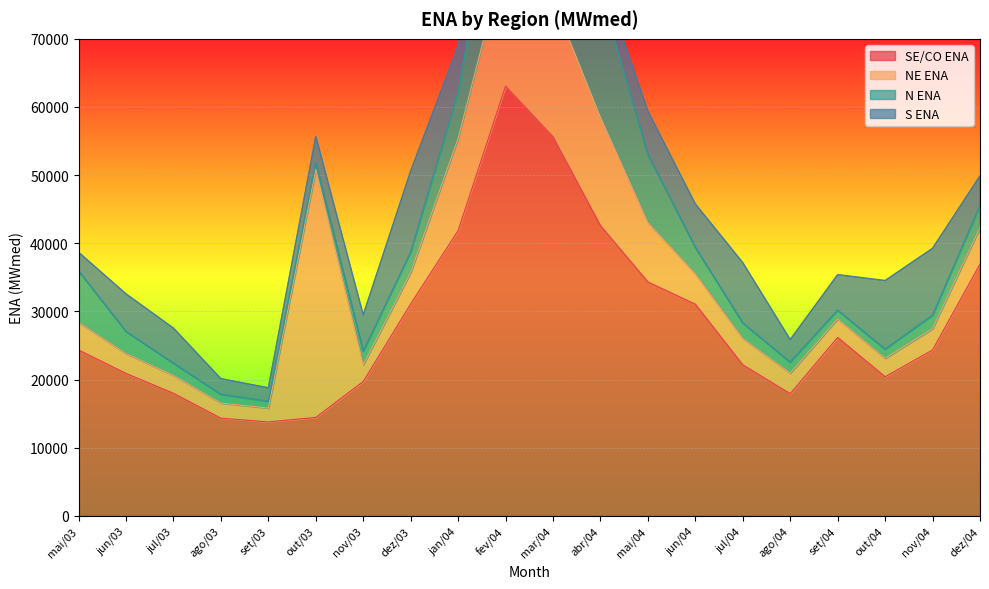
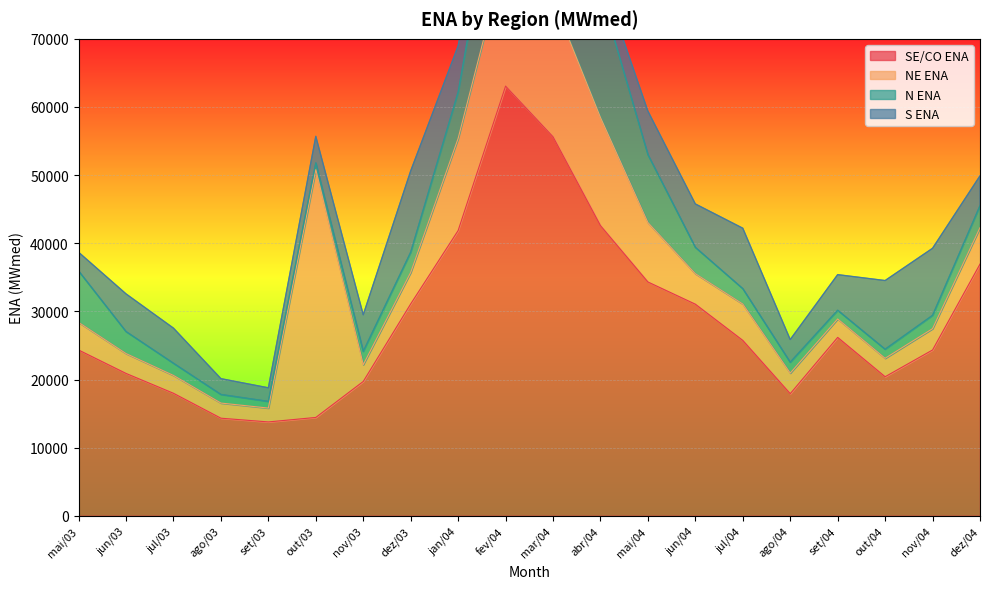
  {
    "SE/CO ENA": {
      "mai/03": 24000,
      "jun/03": 21000,
      "jul/03": 18000,
      "ago/03": 14000,
      "set/03": 14000,
      "out/03": 14000,
      "nov/03": 20000,
      "dez/03": 31000,
      "jan/04": 42000,
      "fev/04": 63000,
      "mar/04": 56000,
      "abr/04": 43000,
      "mai/04": 34000,
      "jun/04": 31000,
-     "jul/04": 22000,
+     "jul/04": 26000,
      "ago/04": 18000,
      "set/04": 26000,
      "out/04": 20000,
      "nov/04": 24000,
      "dez/04": 37000
    },
    "NE ENA": {
      "mai/03": 4000,
      "jun/03": 3000,
      "jul/03": 3000,
      "ago/03": 2000,
      "set/03": 2000,
      "out/03": 36000,
      "nov/03": 2000,
      "dez/03": 5000,
      "jan/04": 14000,
      "abr/04": 16000,
      "mai/04": 9000,
      "jun/04": 4000,
-     "jul/04": 4000,
+     "jul/04": 5000,
      "ago/04": 3000,
      "set/04": 3000,
      "out/04": 3000,
      "nov/04": 3000,
      "dez/04": 5000
    }
  }
